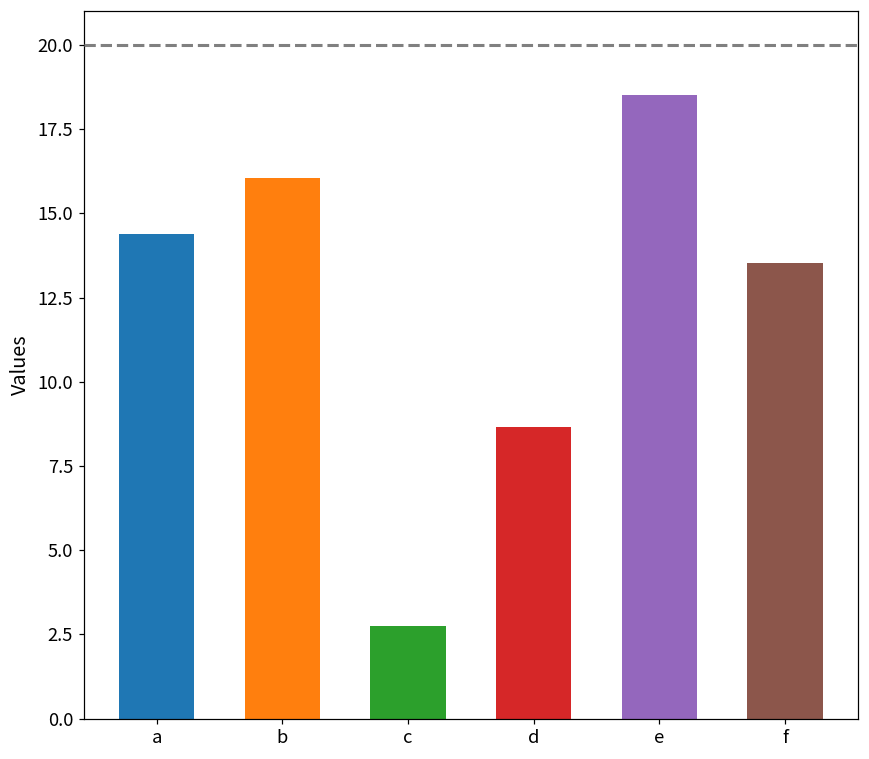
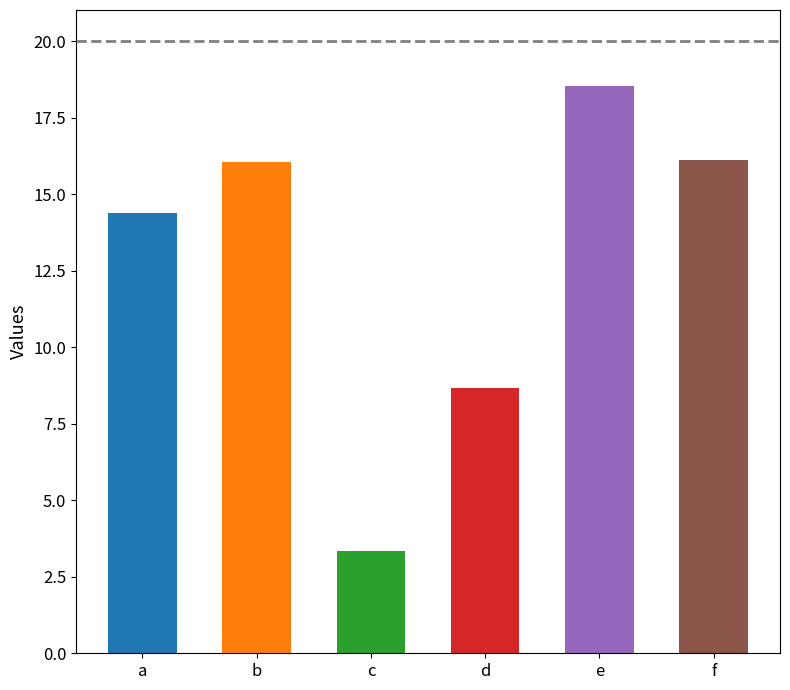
  {
    "a": 14.4,
    "b": 16.0,
-   "c": 2.8,
+   "c": 3.3,
    "d": 8.7,
    "e": 18.5,
-   "f": 13.5
+   "f": 16.1
  }
